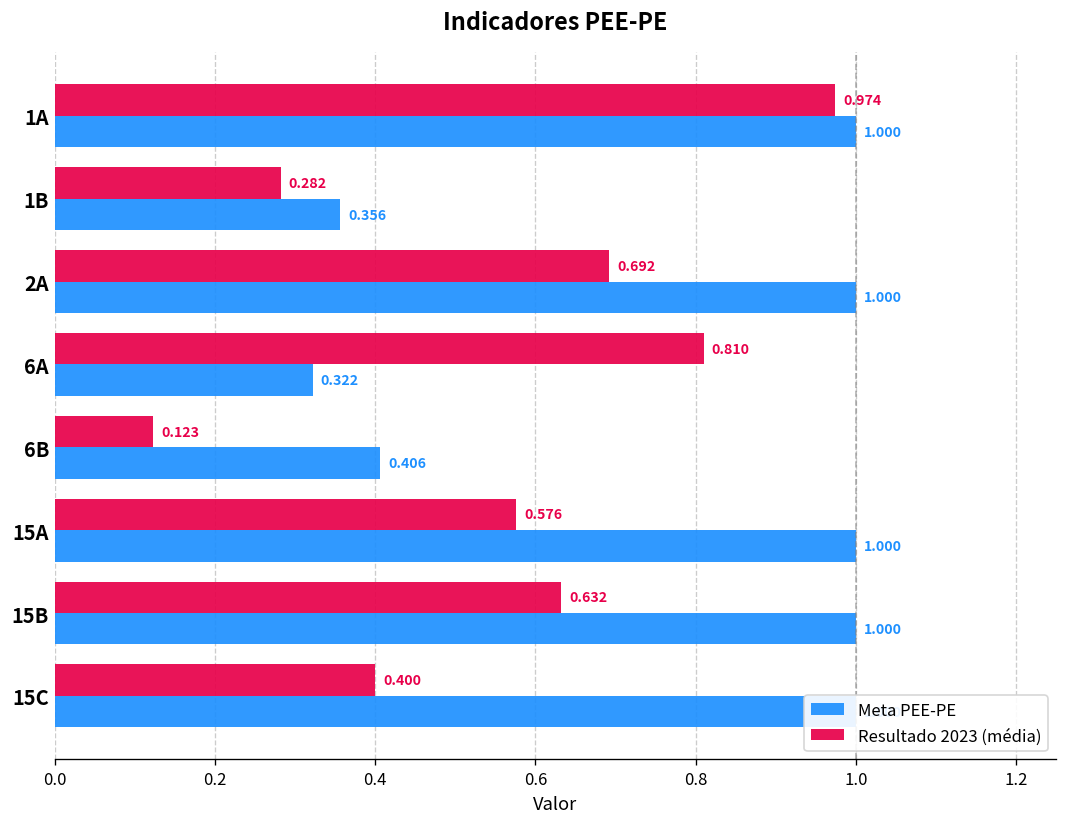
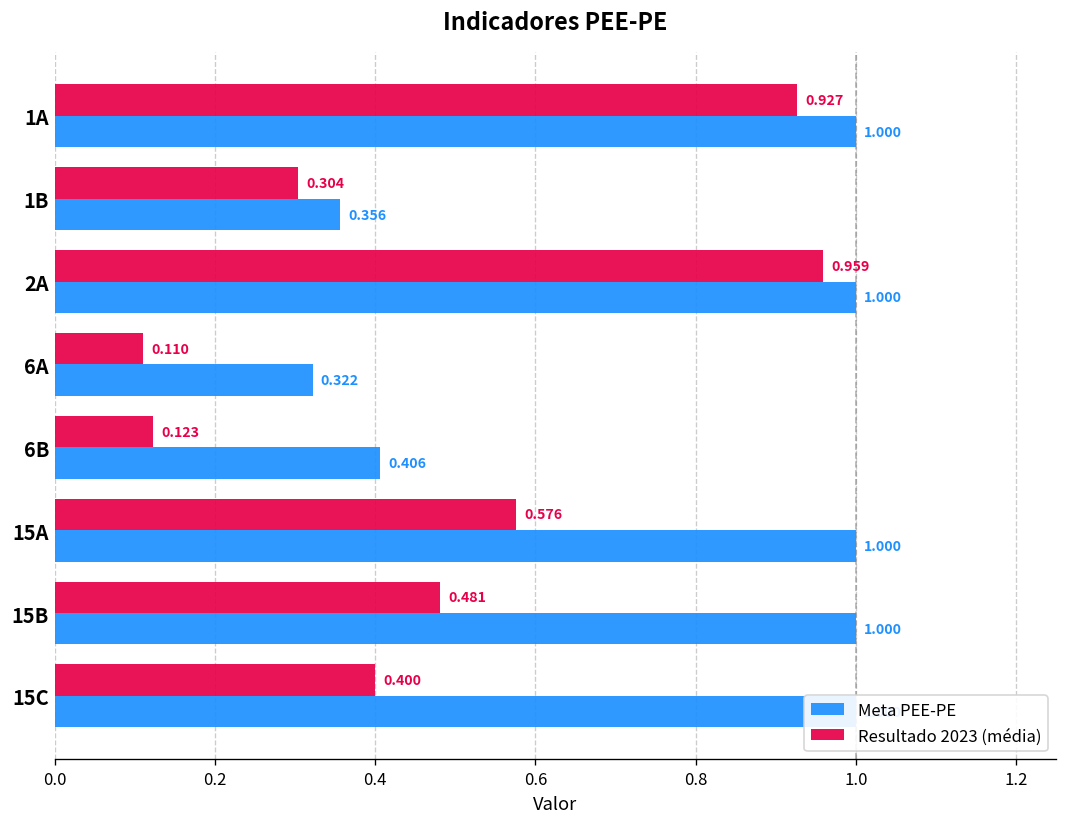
  {
    "Meta PEE-PE": {
      "1A": 1.000,
      "1B": 0.356,
      "2A": 1.000,
      "6A": 0.322,
      "6B": 0.406,
      "15A": 1.000,
      "15B": 1.000
    },
    "Resultado 2023 (média)": {
-     "1A": 0.974,
-     "1B": 0.282,
-     "2A": 0.692,
-     "6A": 0.810,
+     "1A": 0.927,
+     "1B": 0.304,
+     "2A": 0.959,
+     "6A": 0.110,
      "6B": 0.123,
      "15A": 0.576,
-     "15B": 0.632,
+     "15B": 0.481,
      "15C": 0.400
    }
  }
